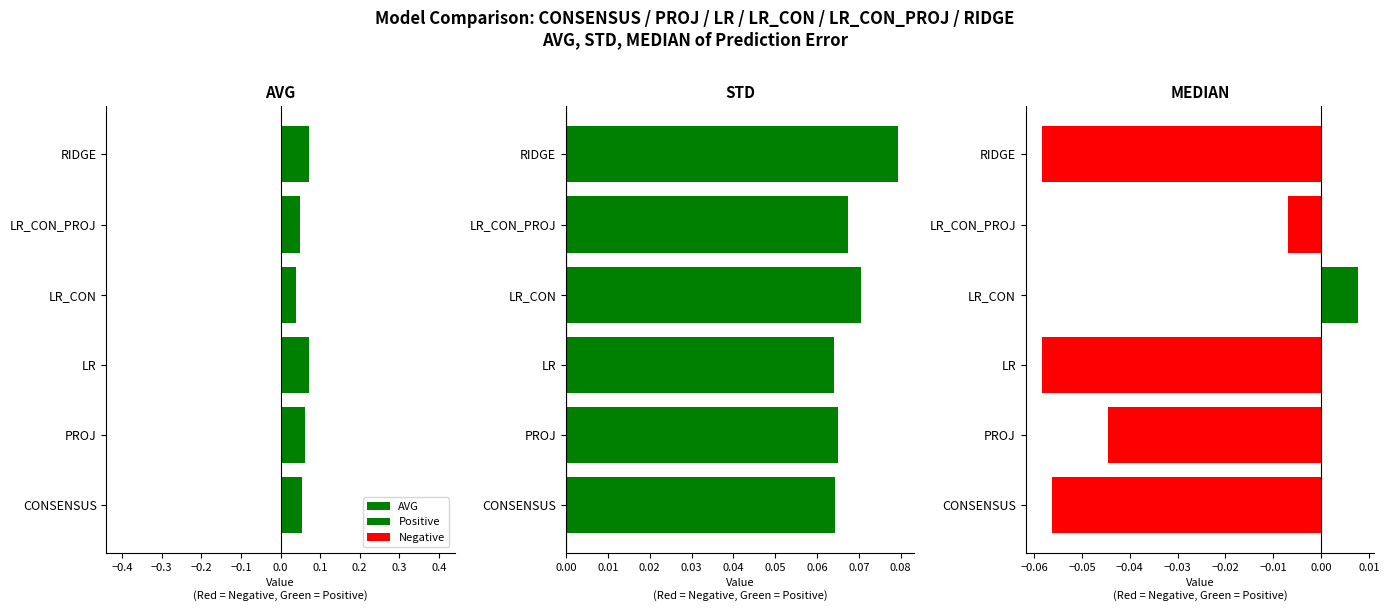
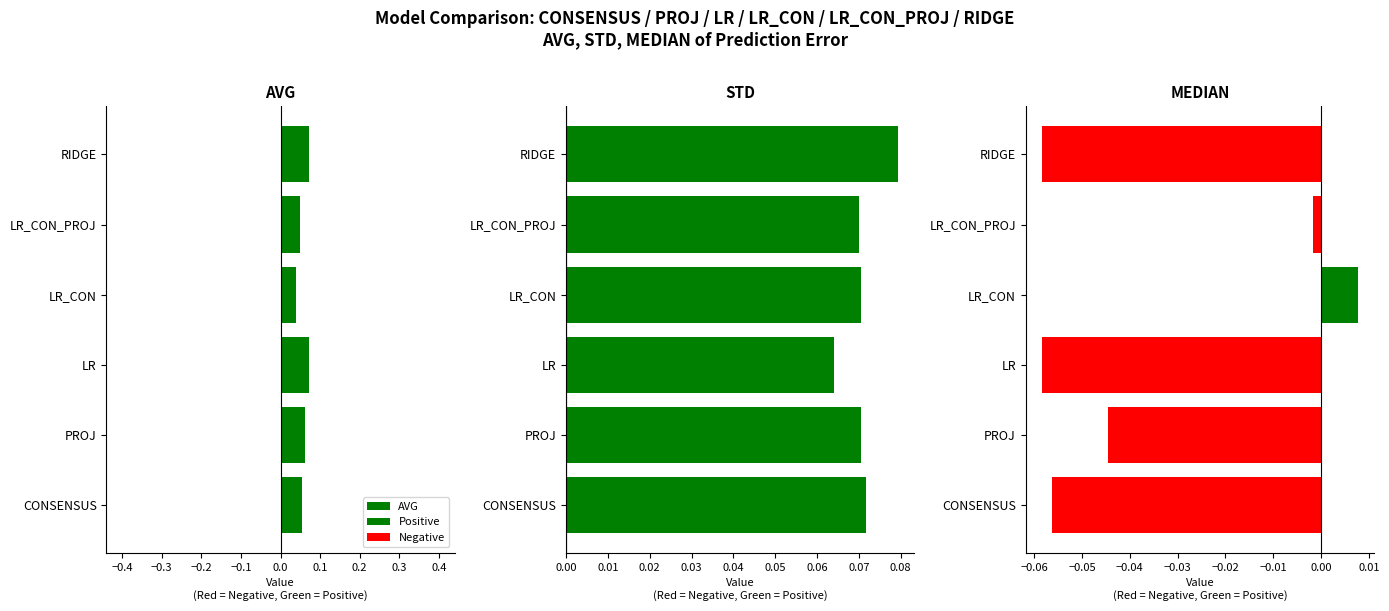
  {
    "STD": {
      "RIDGE": 0.079,
-     "LR_CON_PROJ": 0.067,
+     "LR_CON_PROJ": 0.070,
      "LR_CON": 0.071,
      "LR": 0.064,
-     "PROJ": 0.065,
-     "CONSENSUS": 0.064
+     "PROJ": 0.071,
+     "CONSENSUS": 0.072
    },
    "MEDIAN": {
      "RIDGE": -0.058,
-     "LR_CON_PROJ": -0.007,
+     "LR_CON_PROJ": -0.002,
      "LR_CON": 0.008,
      "LR": -0.058,
      "PROJ": -0.045,
      "CONSENSUS": -0.056
    }
  }
